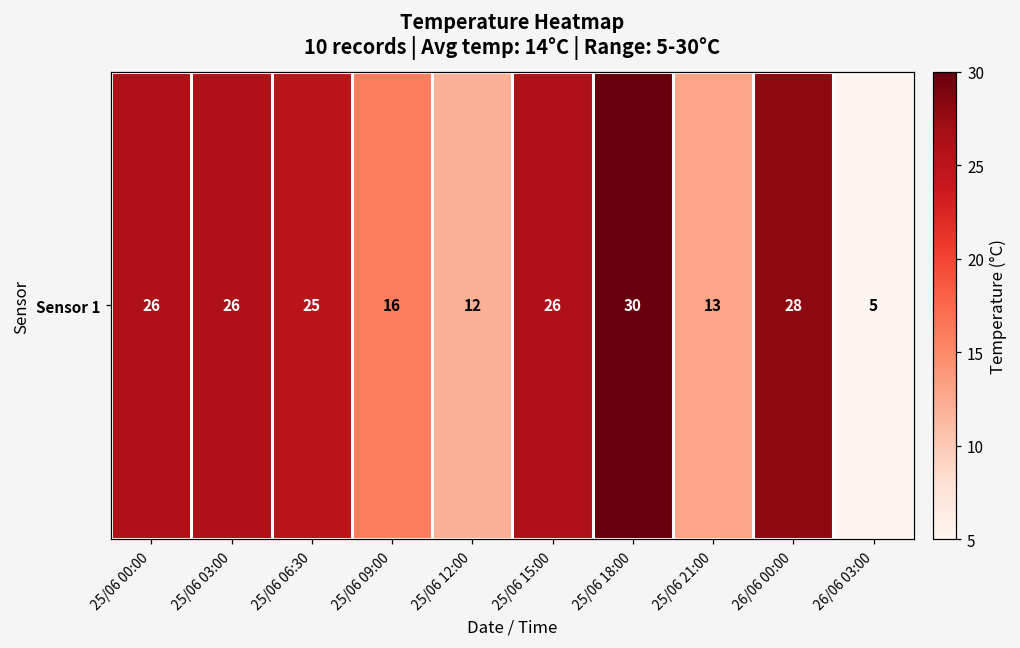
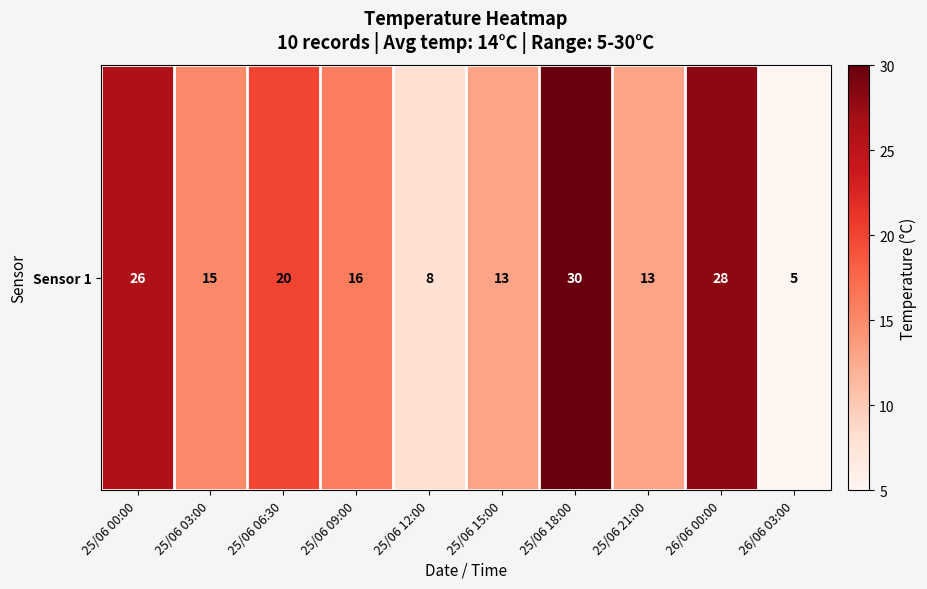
  {
    "Sensor 1": {
      "25/06 00:00": 26,
-     "25/06 03:00": 26,
-     "25/06 06:30": 25,
+     "25/06 03:00": 15,
+     "25/06 06:30": 20,
      "25/06 09:00": 16,
-     "25/06 12:00": 12,
-     "25/06 15:00": 26,
+     "25/06 12:00": 8,
+     "25/06 15:00": 13,
      "25/06 18:00": 30,
      "25/06 21:00": 13,
      "26/06 00:00": 28,
      "26/06 03:00": 5
    }
  }
